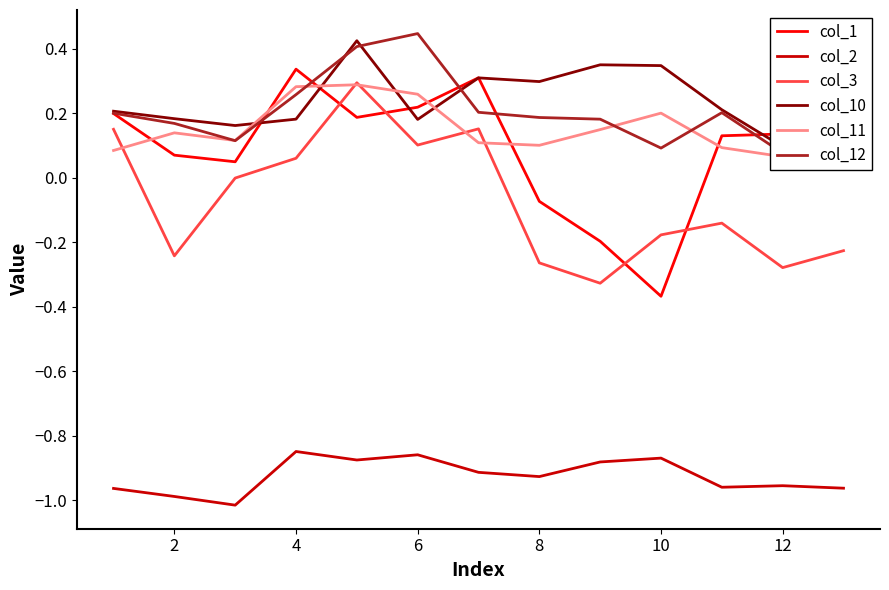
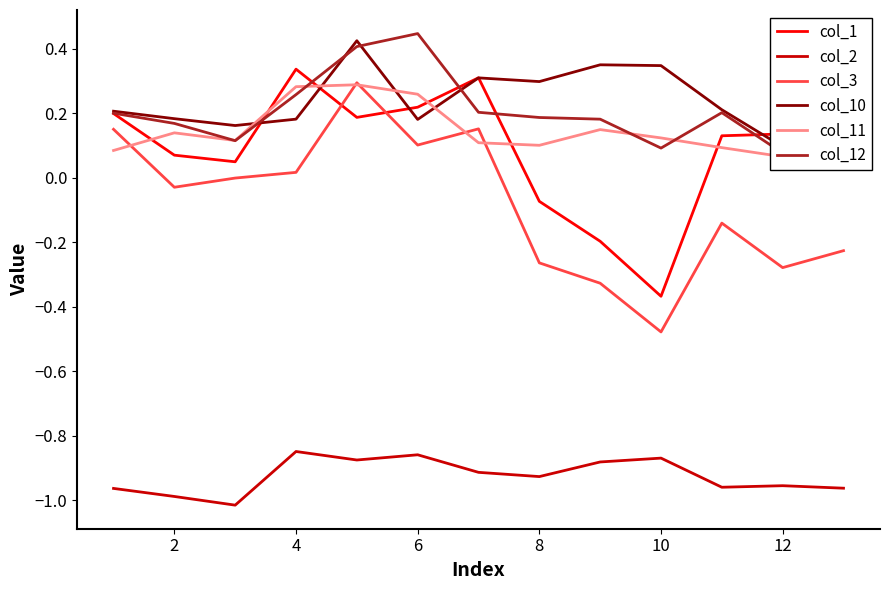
  {
    "col_3": {
-     "2": -0.24,
-     "4": 0.06,
+     "2": -0.03,
+     "4": 0.02,
      "6": 0.10,
      "8": -0.26,
-     "10": -0.18,
+     "10": -0.48,
      "12": -0.28
    },
    "col_11": {
      "2": 0.14,
      "4": 0.28,
      "6": 0.26,
      "8": 0.10,
-     "10": 0.20
+     "10": 0.12
    }
  }
